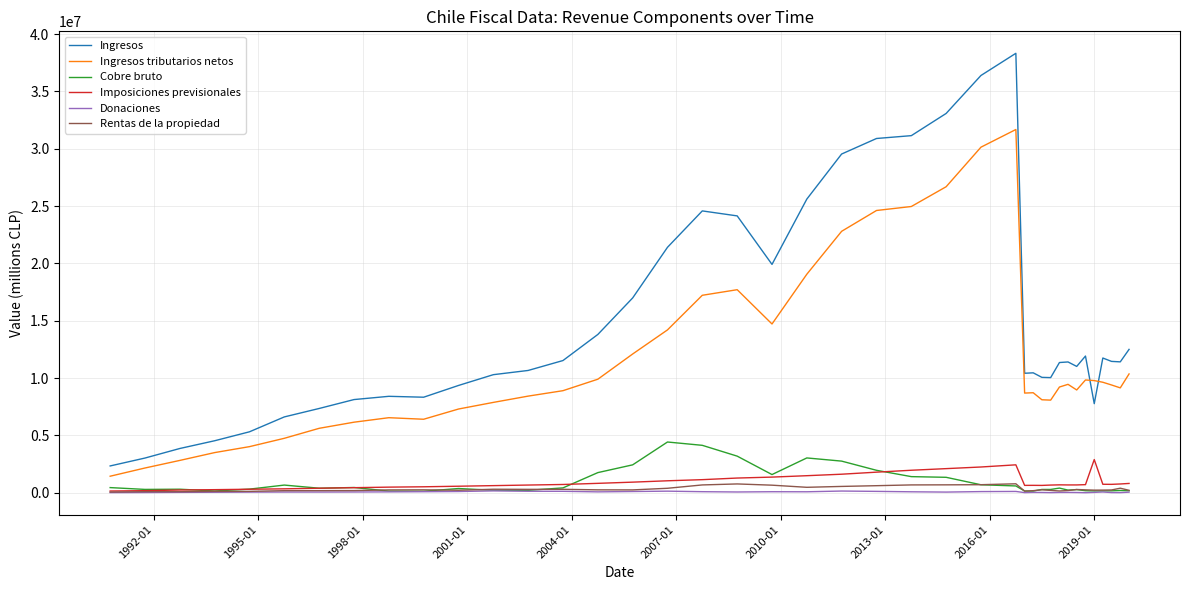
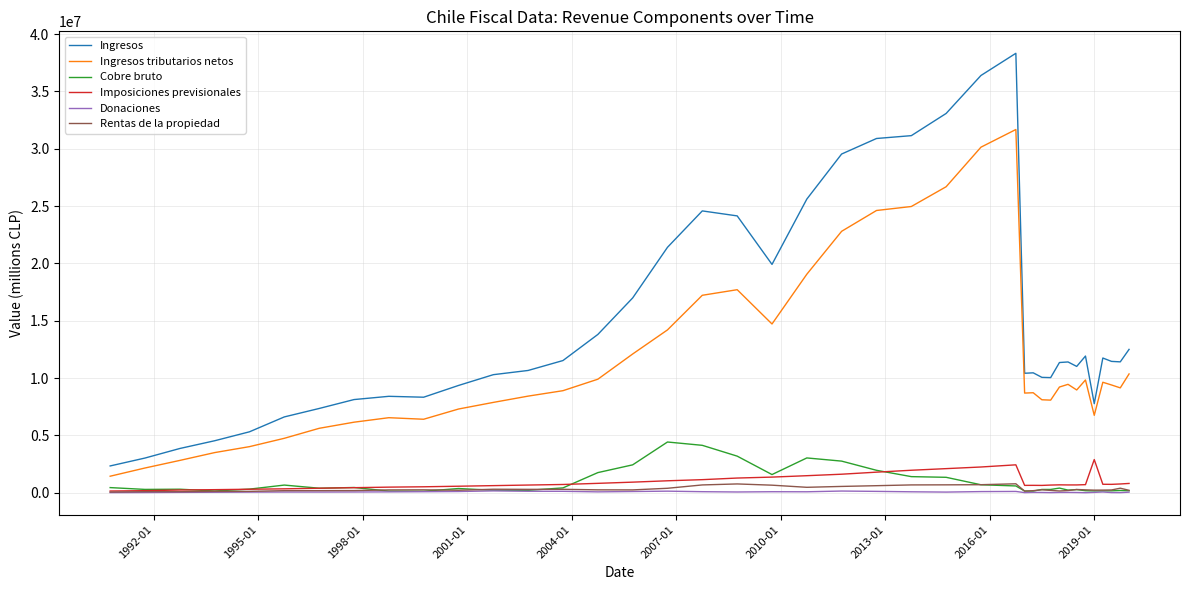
  {
    "Ingresos": {
      "2019-01": 7800000
    },
    "Ingresos tributarios netos": {
-     "2019-01": 9800000
+     "2019-01": 6800000
    },
    "Imposiciones previsionales": {
      "2019-01": 2900000
    }
  }
